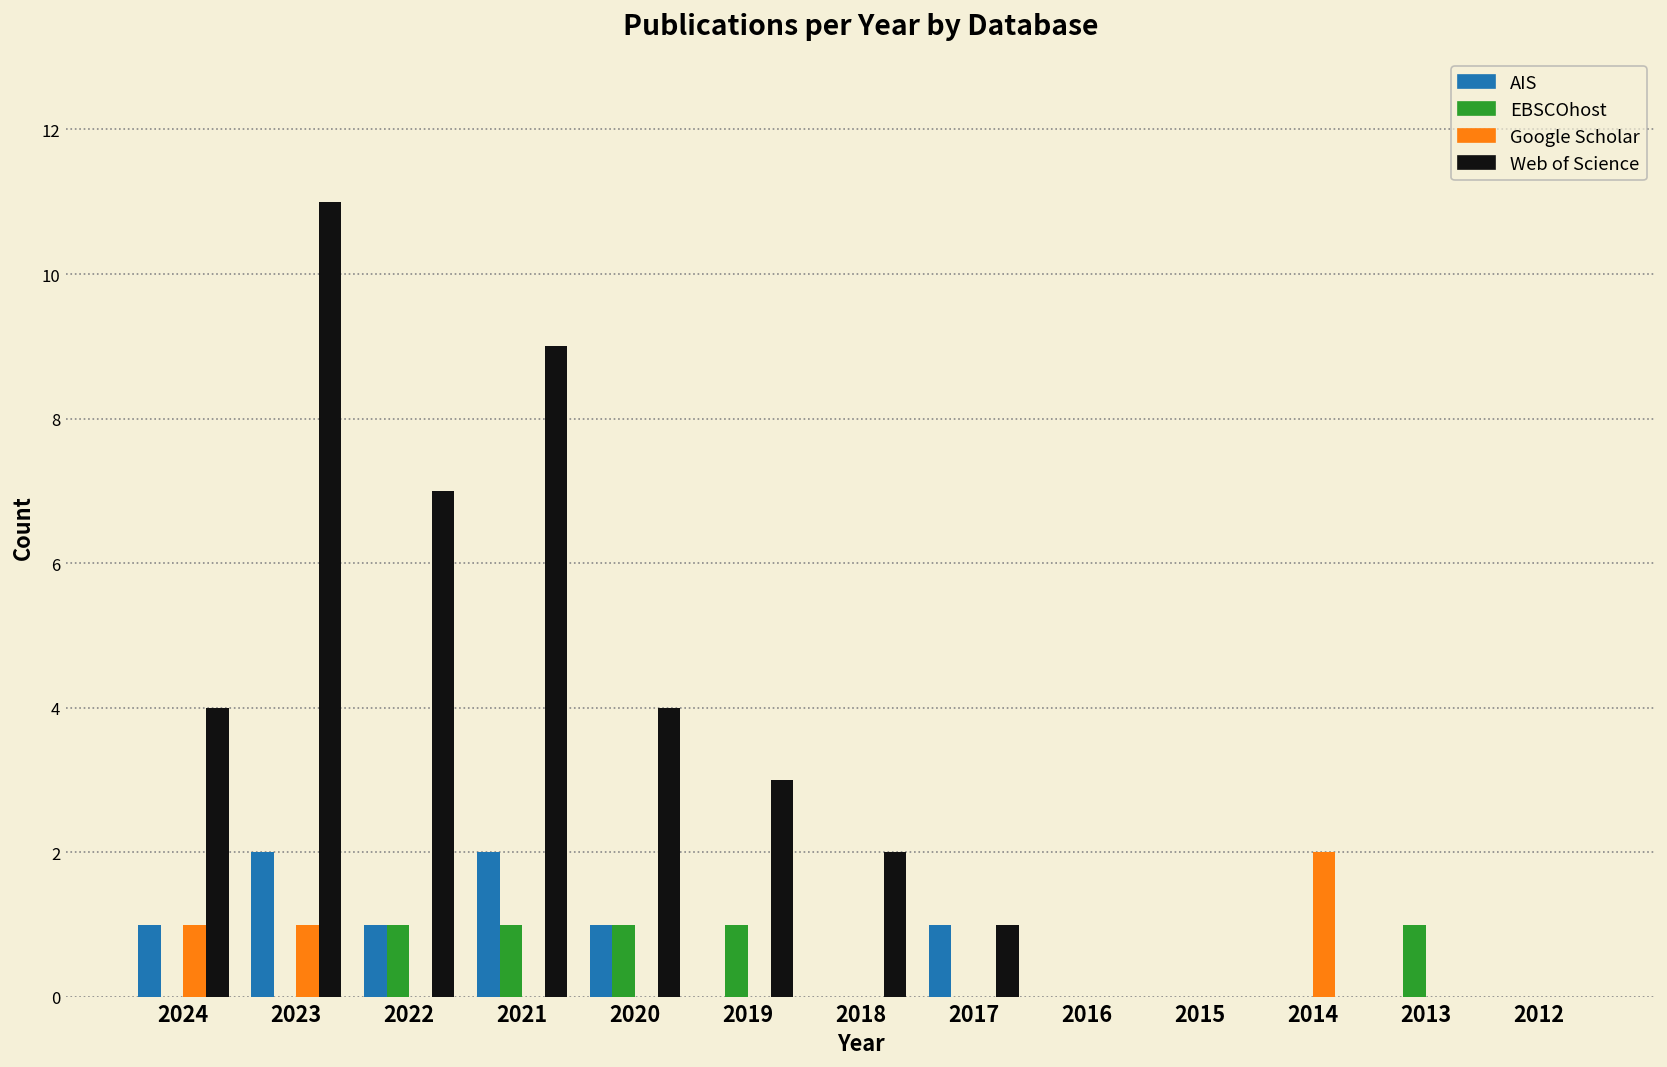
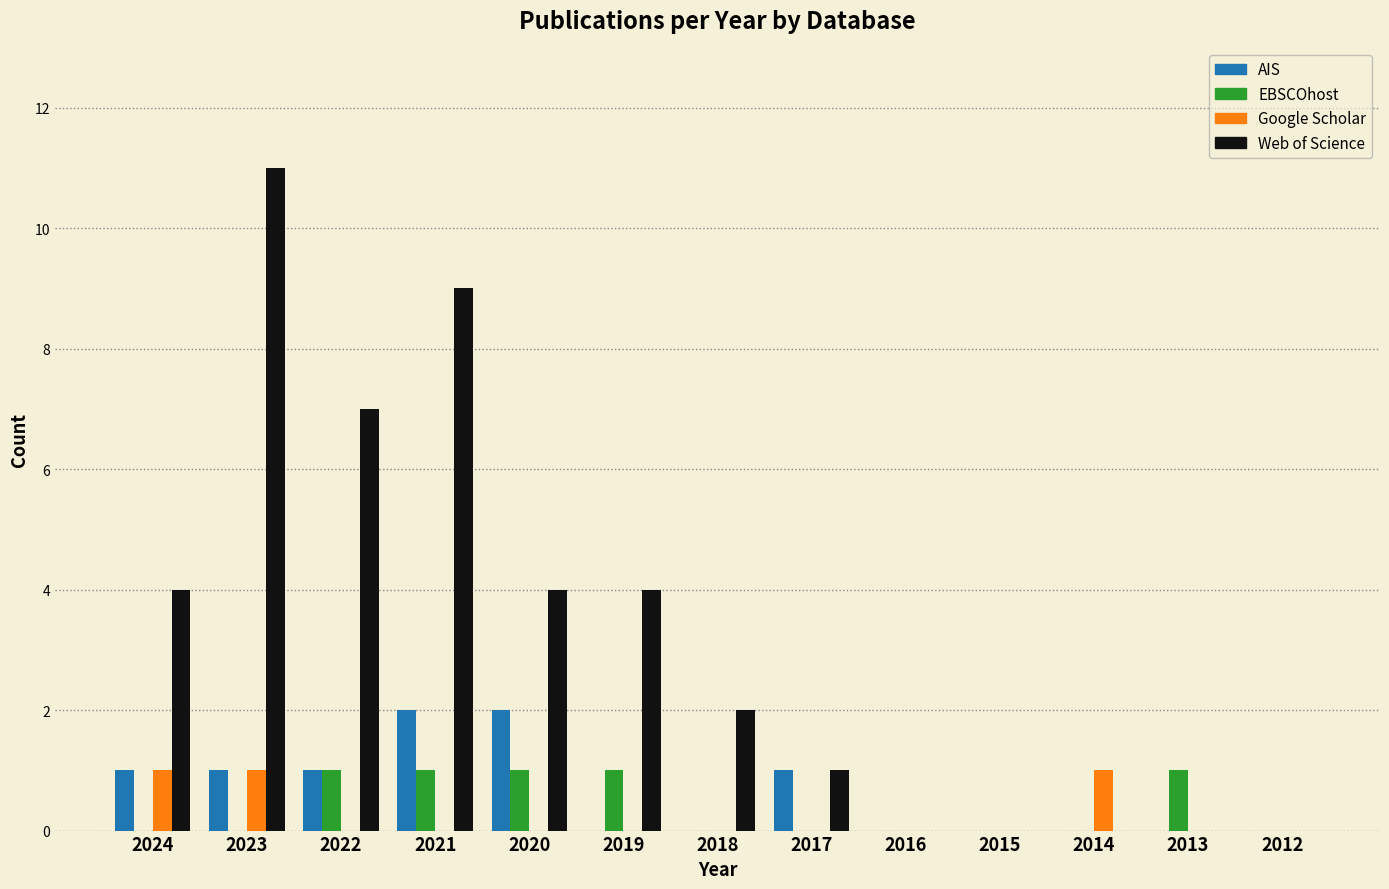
  {
    "AIS": {
      "2024": 1,
-     "2023": 2,
+     "2023": 1,
      "2022": 1,
      "2021": 2,
-     "2020": 1,
+     "2020": 2,
      "2019": 0,
      "2018": 0,
      "2017": 1,
      "2016": 0,
      "2015": 0,
      "2014": 0,
      "2013": 0,
      "2012": 0
    },
    "EBSCOhost": {
      "2024": 0,
      "2023": 0,
      "2022": 1,
      "2021": 1,
      "2020": 1,
      "2019": 1,
      "2018": 0,
      "2017": 0,
      "2016": 0,
      "2015": 0,
      "2014": 0,
      "2013": 1,
      "2012": 0
    },
    "Google Scholar": {
      "2024": 1,
      "2023": 1,
      "2022": 0,
      "2021": 0,
      "2020": 0,
      "2019": 0,
      "2018": 0,
      "2017": 0,
      "2016": 0,
      "2015": 0,
-     "2014": 2,
+     "2014": 1,
      "2013": 0,
      "2012": 0
    },
    "Web of Science": {
      "2024": 4,
      "2023": 11,
      "2022": 7,
      "2021": 9,
      "2020": 4,
-     "2019": 3,
+     "2019": 4,
      "2018": 2,
      "2017": 1,
      "2016": 0,
      "2015": 0,
      "2014": 0,
      "2013": 0,
      "2012": 0
    }
  }
